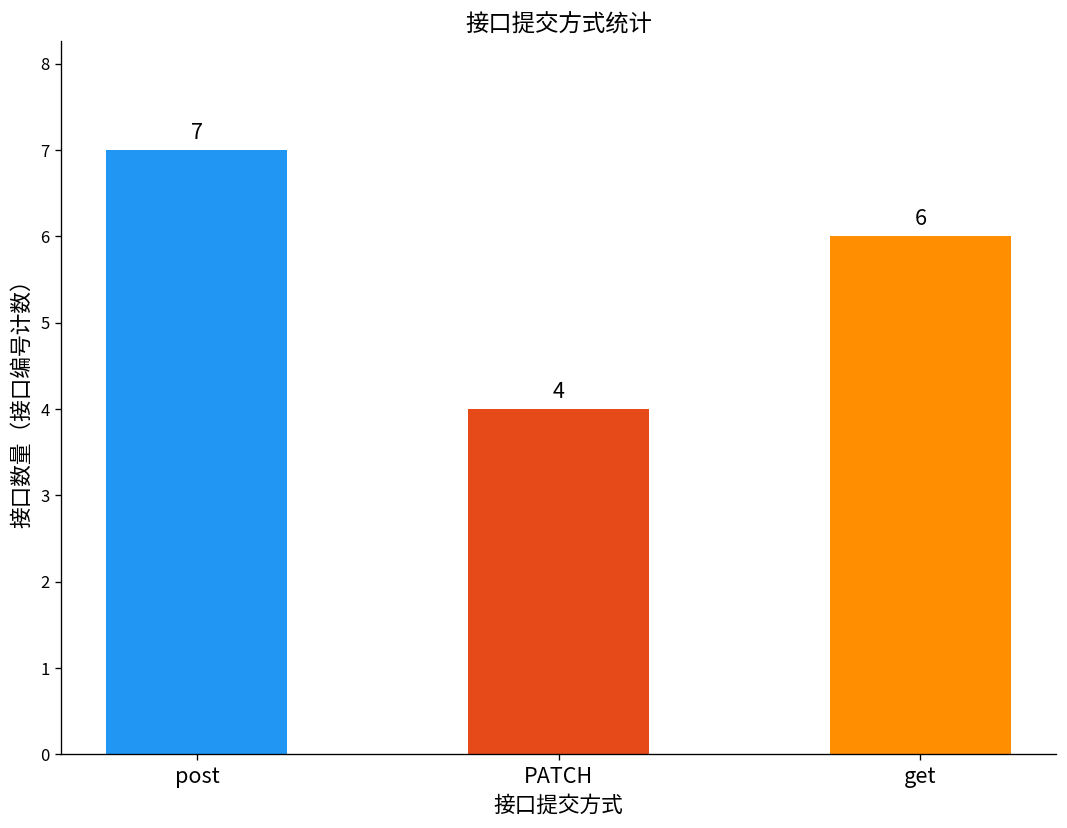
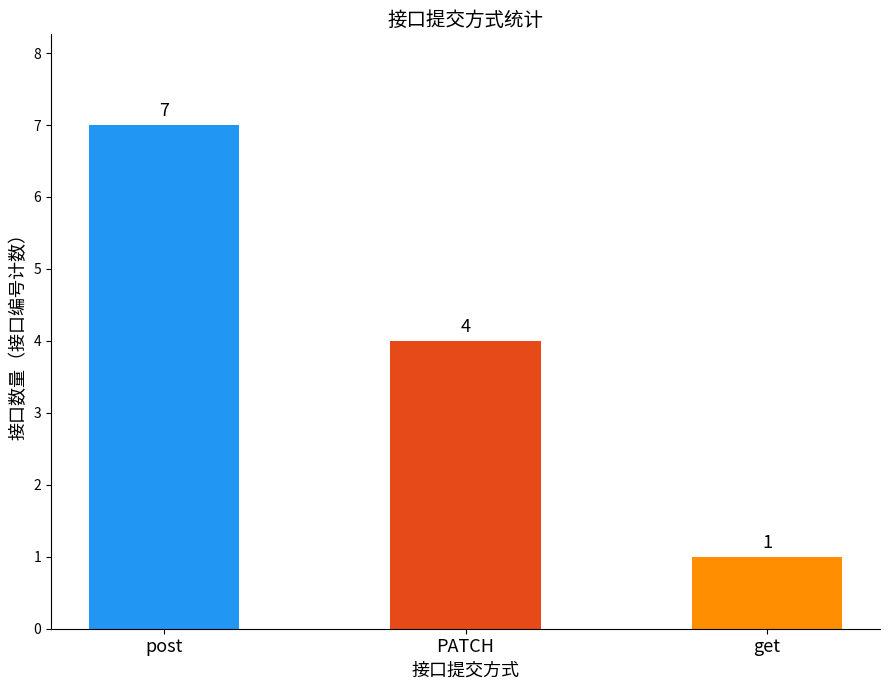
  {
    "post": 7,
    "PATCH": 4,
-   "get": 6
+   "get": 1
  }
